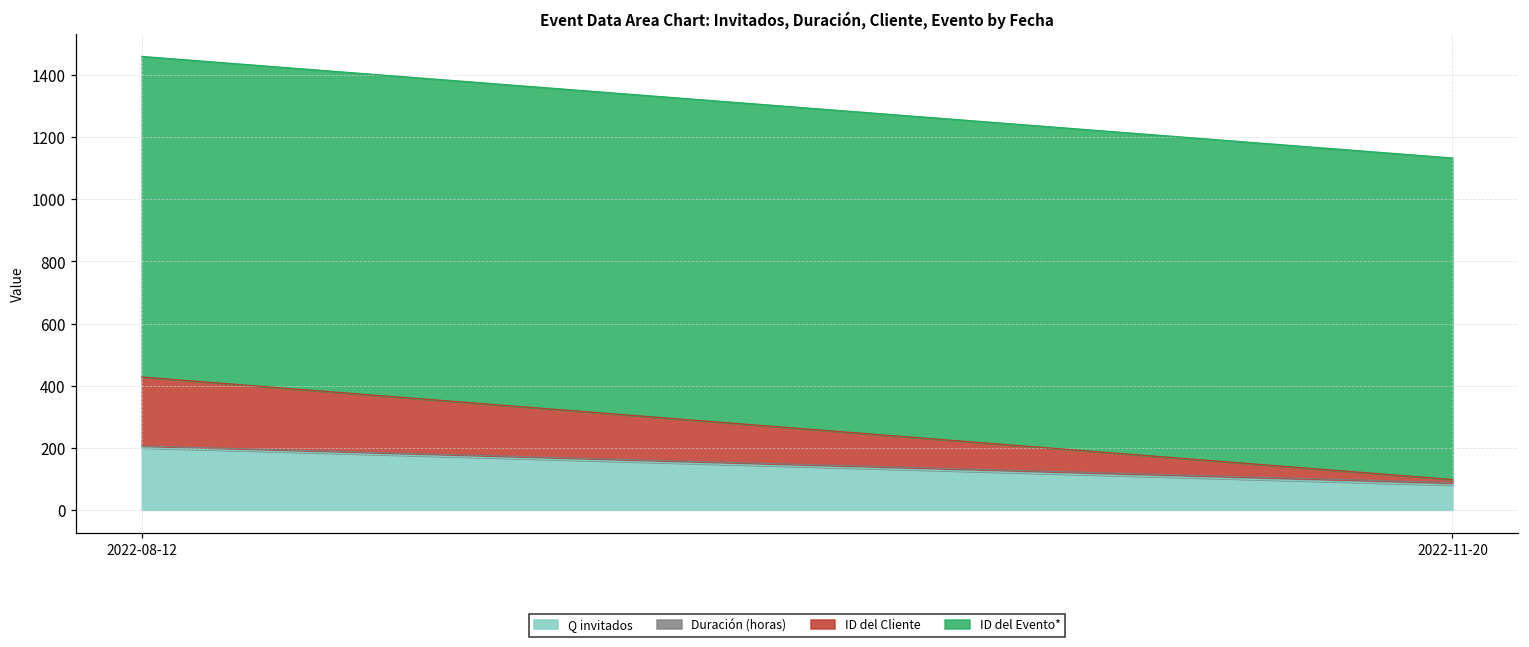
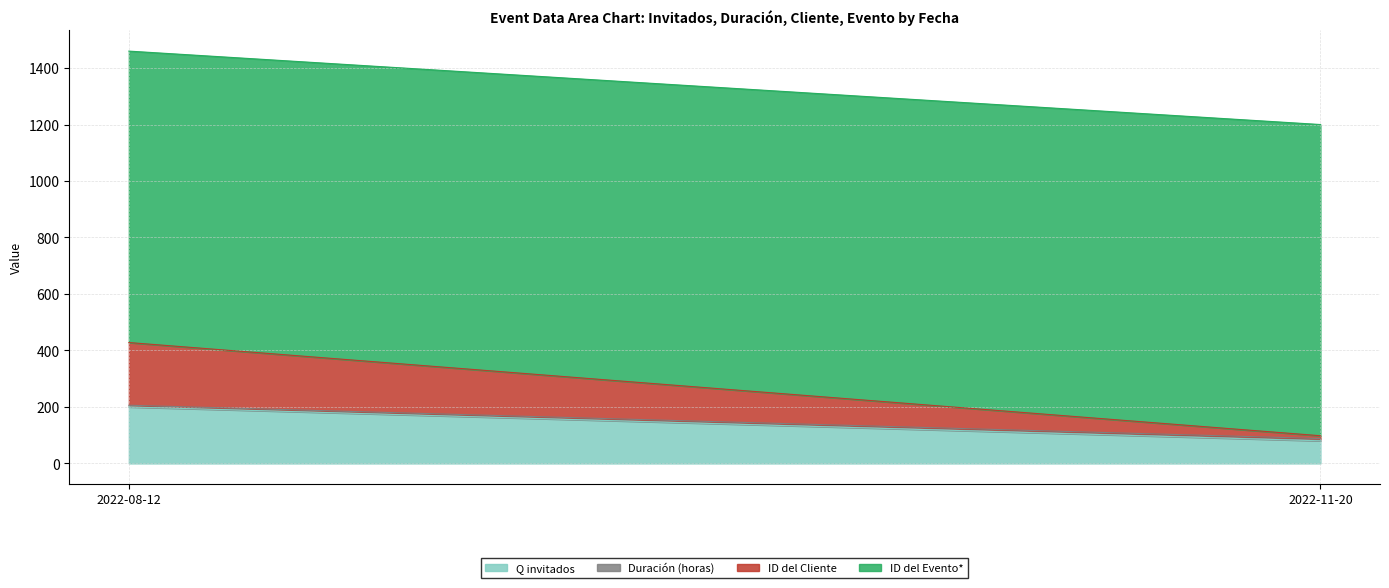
  {
    "ID del Cliente": {
      "2022-08-12": 220,
      "2022-11-20": 10
    },
    "ID del Evento*": {
      "2022-08-12": 1030,
-     "2022-11-20": 1040
+     "2022-11-20": 1100
    }
  }
